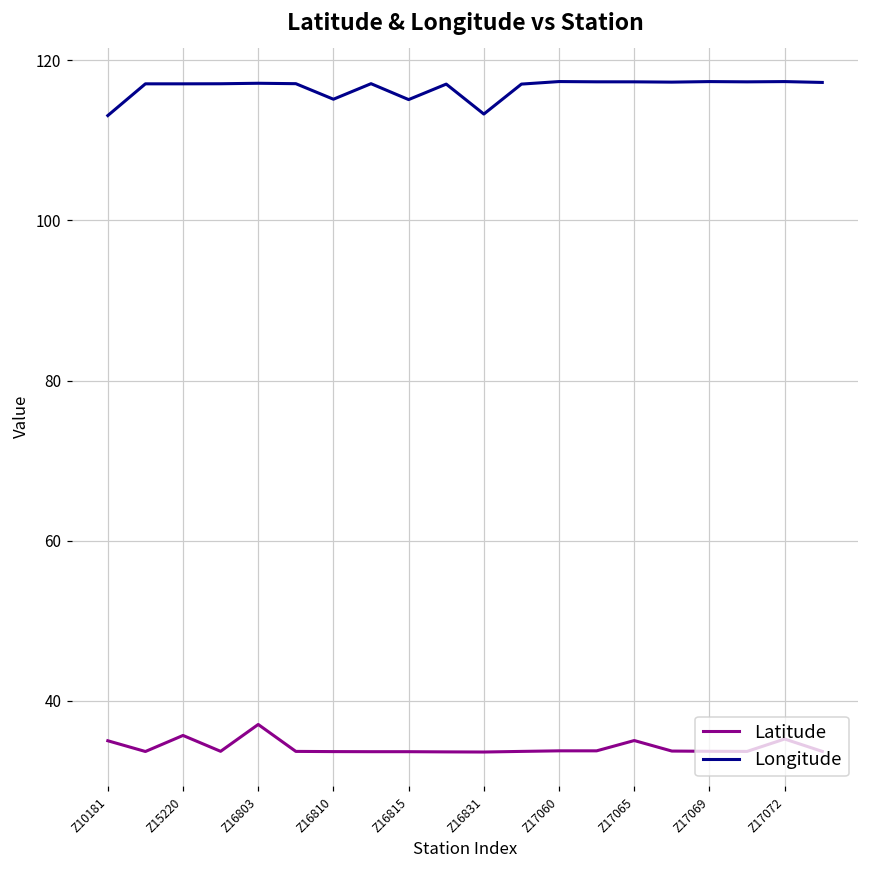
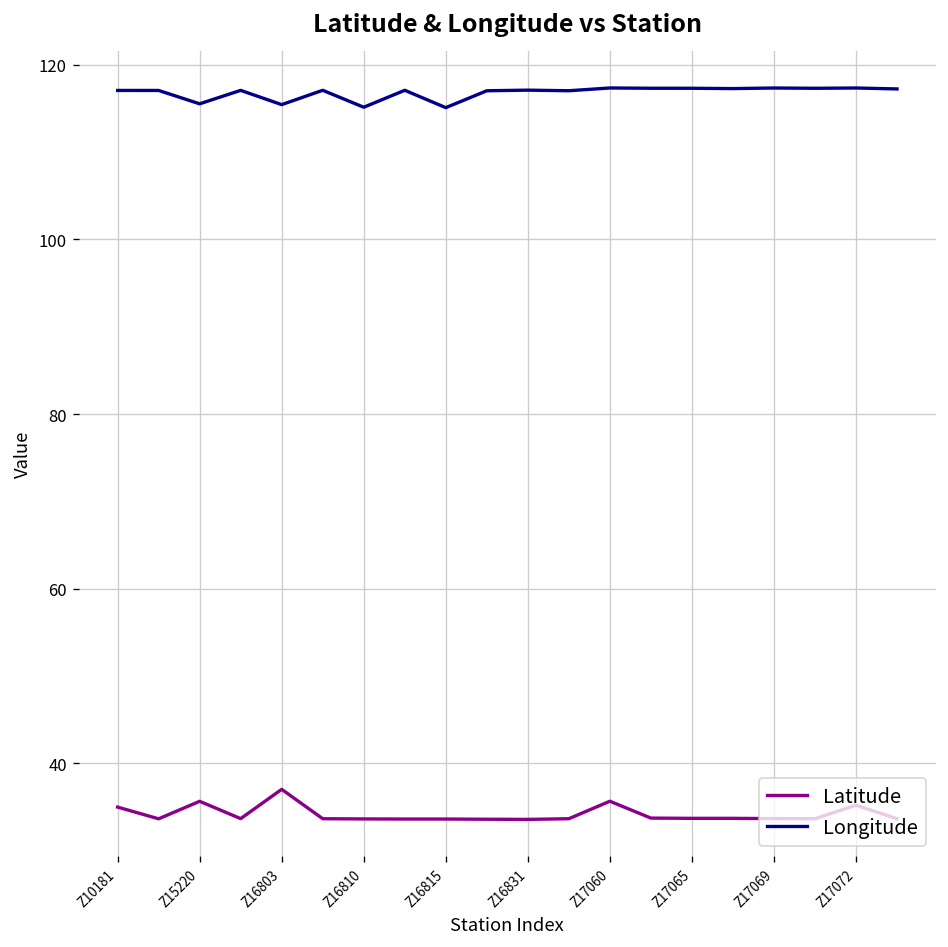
  {
    "Latitude": {
      "Z10181": 35,
      "Z15220": 36,
      "Z16803": 37,
      "Z16810": 34,
      "Z16815": 34,
      "Z16831": 34,
-     "Z17060": 34,
-     "Z17065": 35
+     "Z17060": 36,
+     "Z17065": 34
    },
    "Longitude": {
-     "Z10181": 113,
-     "Z15220": 117,
-     "Z16803": 117,
+     "Z10181": 117,
+     "Z15220": 116,
+     "Z16803": 115,
      "Z16810": 115,
      "Z16815": 115,
-     "Z16831": 113,
+     "Z16831": 117,
      "Z17060": 117,
      "Z17065": 117,
      "Z17069": 117,
      "Z17072": 117
    }
  }
